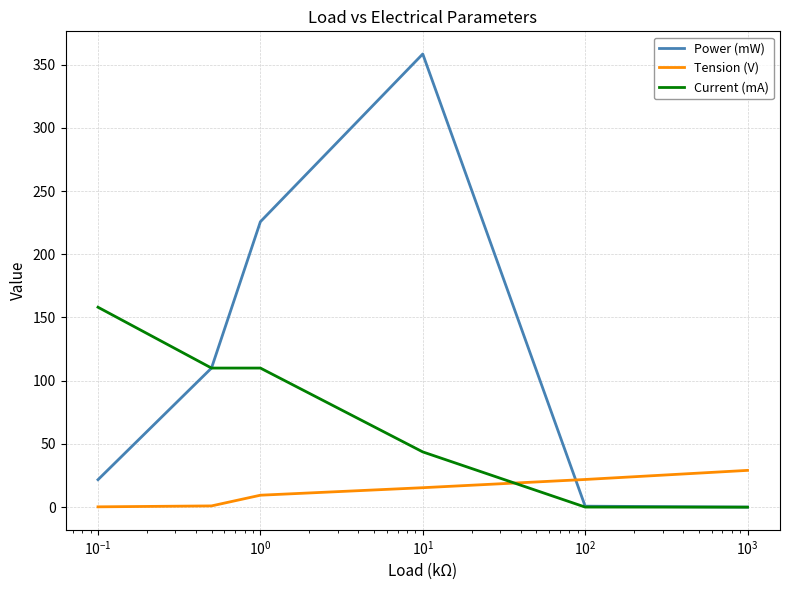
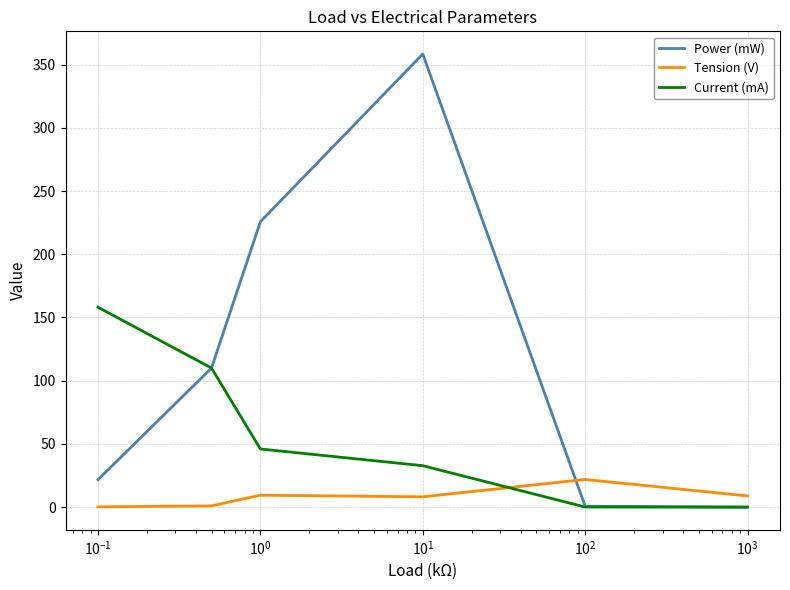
  {
    "Power (mW)": {
      "10^-1": 22,
      "10^0": 226,
      "10^1": 358
    },
    "Tension (V)": {
      "10^-1": 0,
      "10^0": 9,
-     "10^1": 15,
+     "10^1": 8,
      "10^2": 22,
-     "10^3": 29
+     "10^3": 9
    },
    "Current (mA)": {
      "10^-1": 158,
-     "10^0": 110,
-     "10^1": 44
+     "10^0": 46,
+     "10^1": 33
    }
  }
